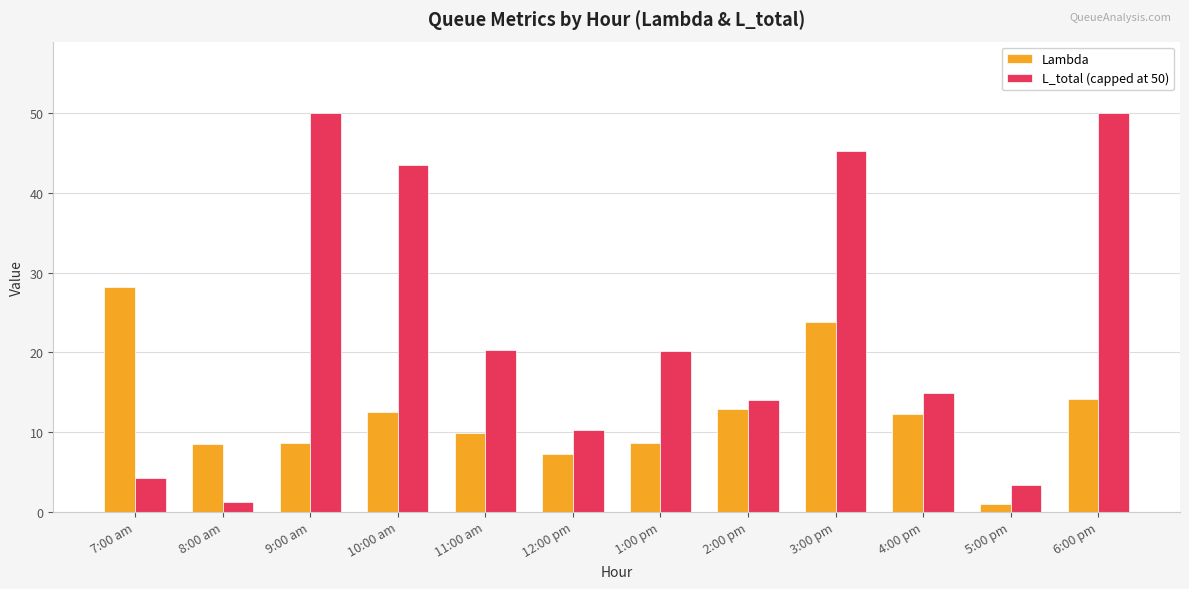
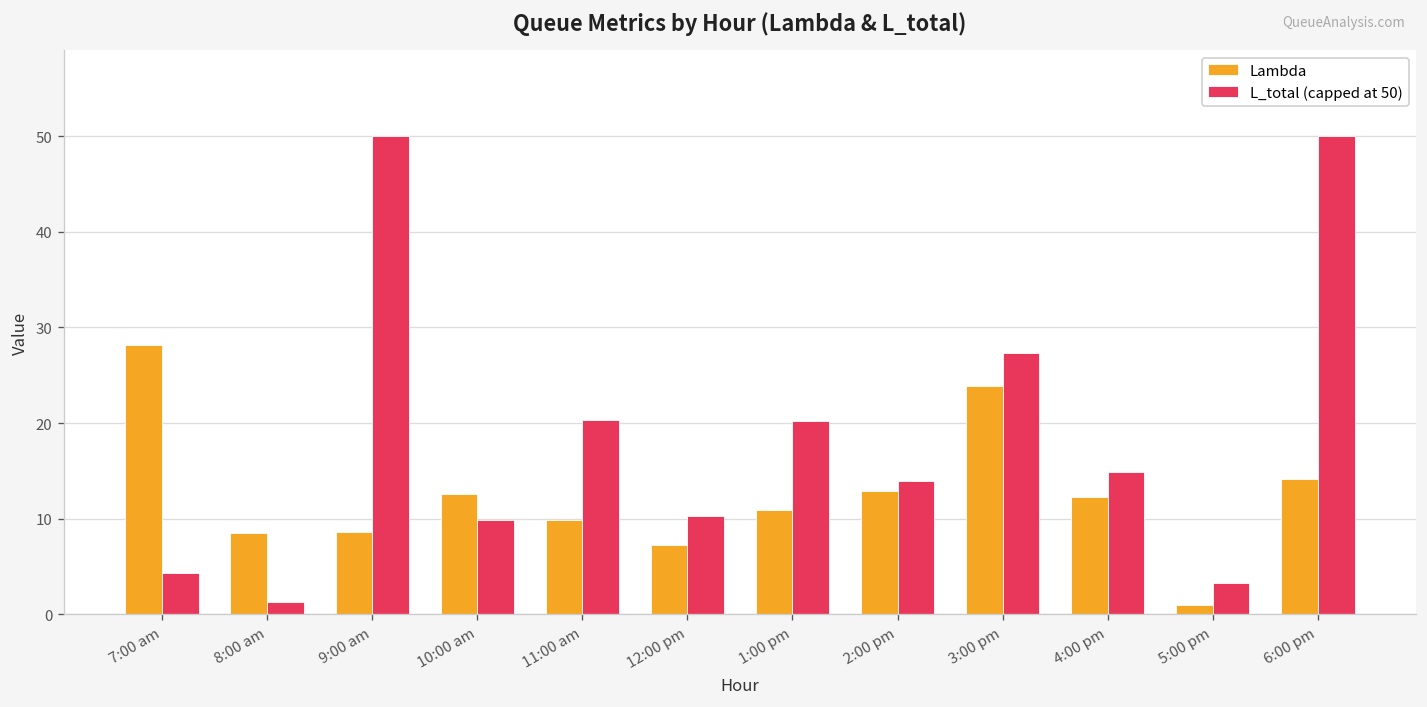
  {
    "Lambda": {
      "7:00 am": 28,
      "8:00 am": 9,
      "9:00 am": 9,
      "10:00 am": 13,
      "11:00 am": 10,
      "12:00 pm": 7,
-     "1:00 pm": 9,
+     "1:00 pm": 11,
      "2:00 pm": 13,
      "3:00 pm": 24,
      "4:00 pm": 12,
      "5:00 pm": 1,
      "6:00 pm": 14
    },
    "L_total (capped at 50)": {
      "7:00 am": 4,
      "8:00 am": 1,
      "9:00 am": 50,
-     "10:00 am": 44,
+     "10:00 am": 10,
      "11:00 am": 20,
      "12:00 pm": 10,
      "1:00 pm": 20,
      "2:00 pm": 14,
-     "3:00 pm": 45,
+     "3:00 pm": 27,
      "4:00 pm": 15,
      "5:00 pm": 3,
      "6:00 pm": 50
    }
  }
